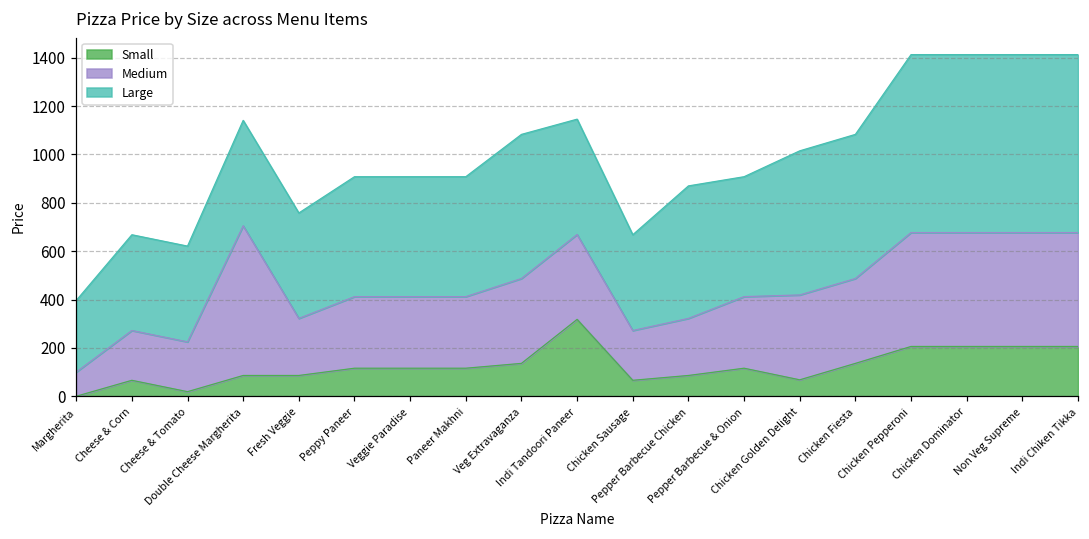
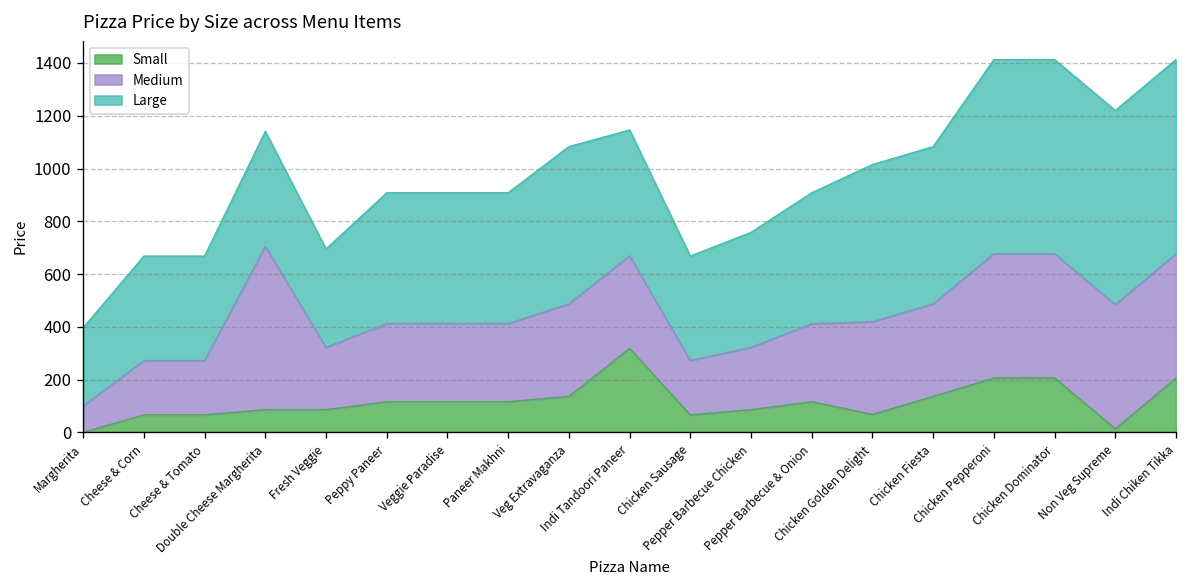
  {
    "Small": {
      "Margherita": 0,
      "Cheese & Corn": 70,
-     "Cheese & Tomato": 20,
+     "Cheese & Tomato": 70,
      "Double Cheese Margherita": 90,
      "Fresh Veggie": 90,
      "Peppy Paneer": 120,
      "Veggie Paradise": 120,
      "Paneer Makhni": 120,
      "Veg Extravaganza": 140,
      "Indi Tandoori Paneer": 320,
      "Chicken Sausage": 70,
      "Pepper Barbecue Chicken": 90,
      "Pepper Barbecue & Onion": 120,
      "Chicken Golden Delight": 70,
      "Chicken Fiesta": 140,
      "Chicken Pepperoni": 210,
      "Chicken Dominator": 210,
-     "Non Veg Supreme": 210,
+     "Non Veg Supreme": 10,
      "Indi Chiken Tikka": 210
    },
    "Medium": {
      "Margherita": 100,
      "Cheese & Corn": 210,
      "Cheese & Tomato": 210,
      "Double Cheese Margherita": 620,
      "Fresh Veggie": 240,
      "Peppy Paneer": 300,
      "Veggie Paradise": 300,
      "Paneer Makhni": 300,
      "Veg Extravaganza": 350,
      "Indi Tandoori Paneer": 350,
      "Chicken Sausage": 210,
      "Pepper Barbecue Chicken": 240,
      "Pepper Barbecue & Onion": 300,
      "Chicken Golden Delight": 350,
      "Chicken Fiesta": 350,
      "Chicken Pepperoni": 470,
      "Chicken Dominator": 470,
      "Non Veg Supreme": 470,
      "Indi Chiken Tikka": 470
    },
    "Large": {
      "Margherita": 300,
      "Cheese & Corn": 400,
      "Cheese & Tomato": 400,
      "Double Cheese Margherita": 440,
-     "Fresh Veggie": 440,
+     "Fresh Veggie": 370,
      "Peppy Paneer": 500,
      "Veggie Paradise": 500,
      "Paneer Makhni": 500,
      "Veg Extravaganza": 600,
      "Indi Tandoori Paneer": 480,
      "Chicken Sausage": 400,
-     "Pepper Barbecue Chicken": 550,
+     "Pepper Barbecue Chicken": 440,
      "Pepper Barbecue & Onion": 500,
      "Chicken Golden Delight": 600,
      "Chicken Fiesta": 600,
      "Chicken Pepperoni": 740,
      "Chicken Dominator": 740,
      "Non Veg Supreme": 740,
      "Indi Chiken Tikka": 740
    }
  }
